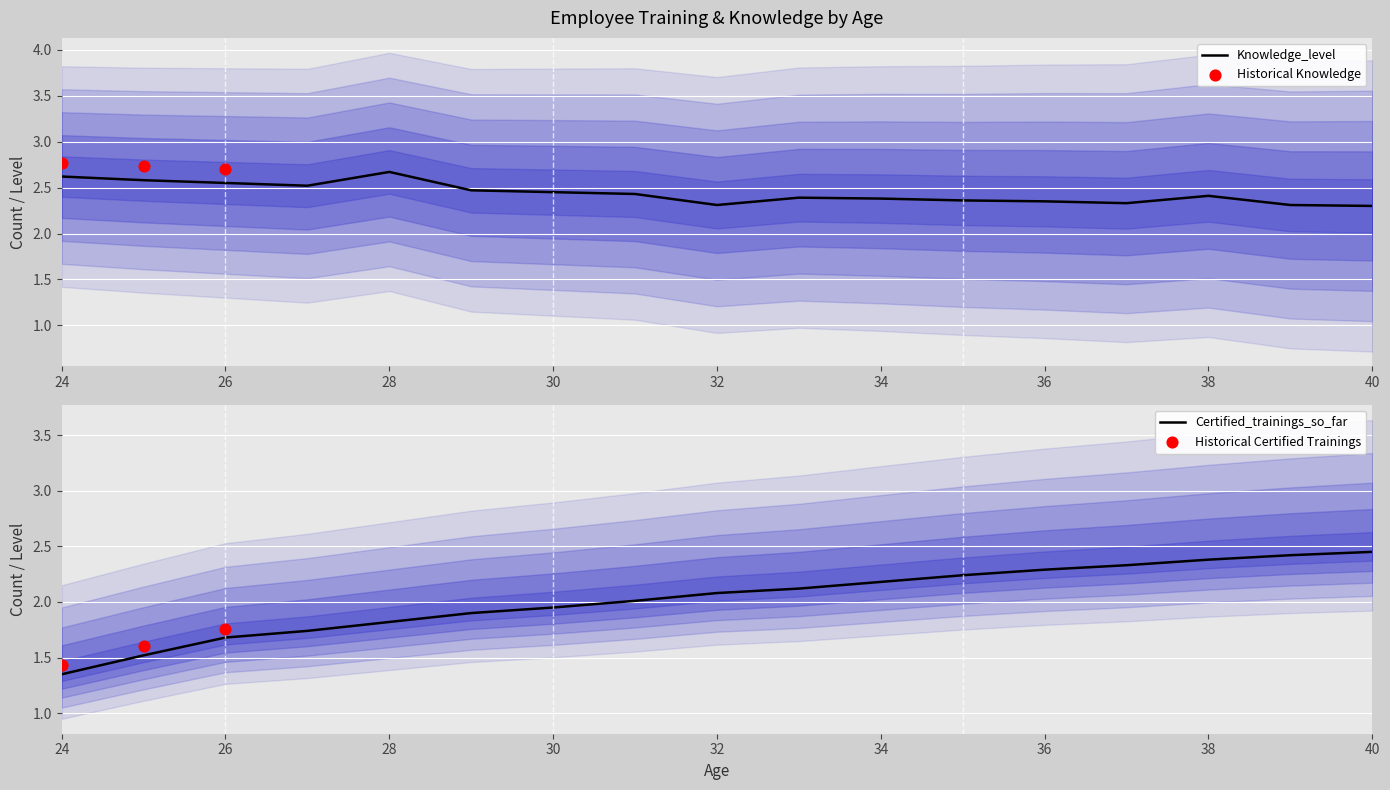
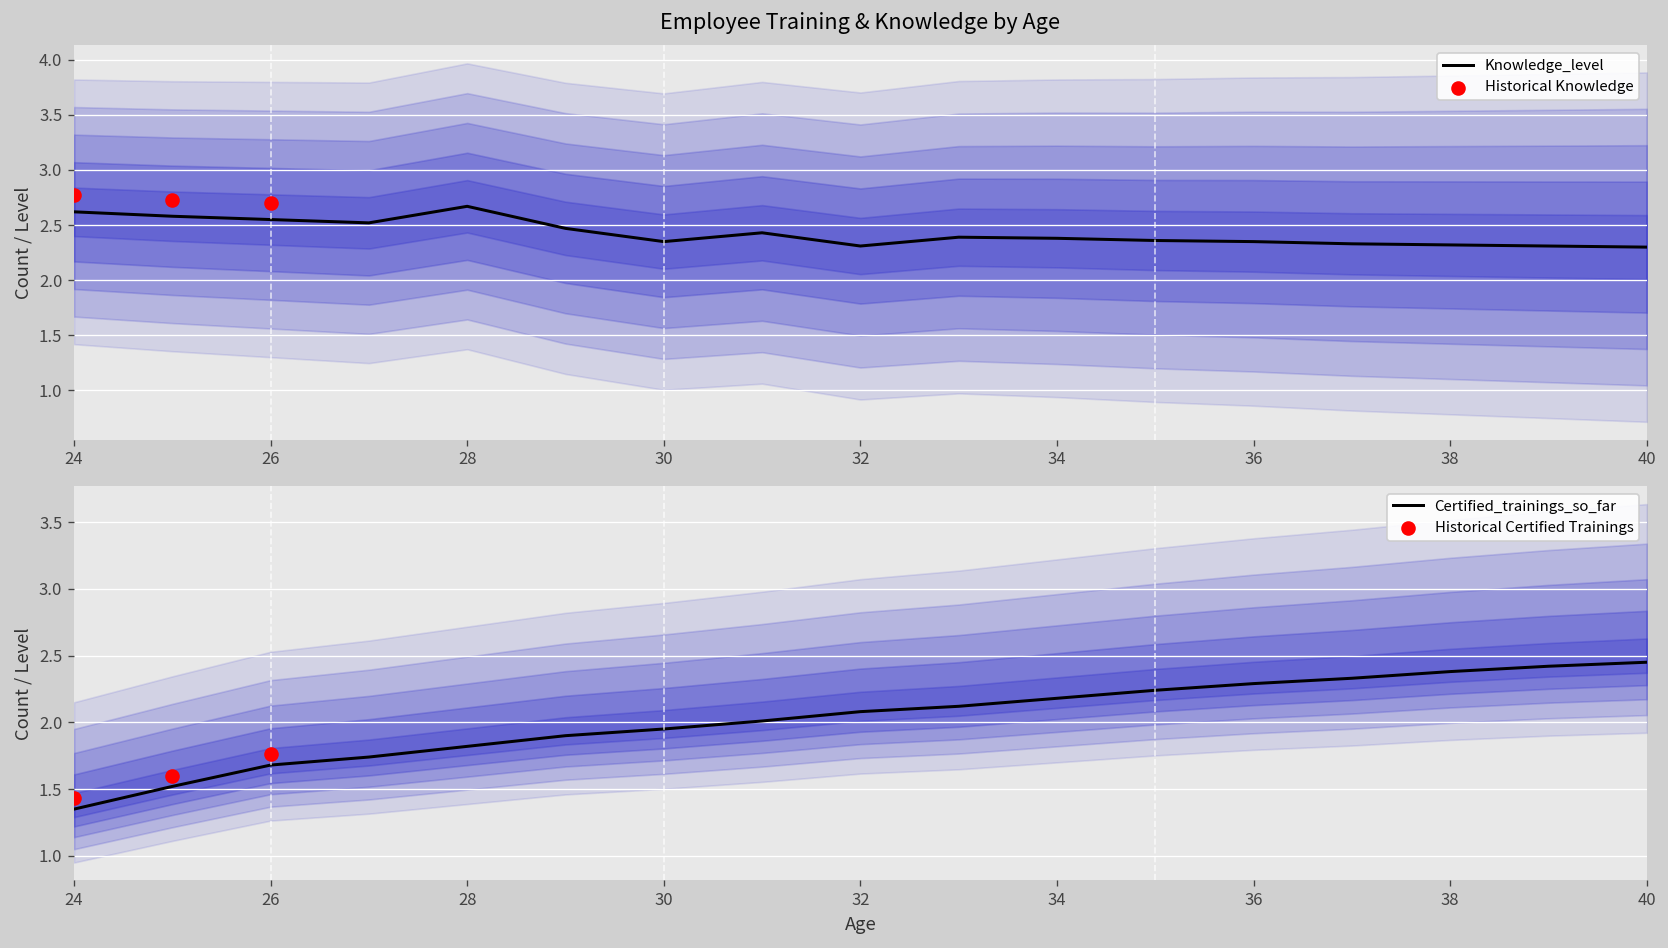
  {
    "Employee Training & Knowledge by Age": {
      "Knowledge_level": {
        "24": 2.6,
        "26": 2.6,
        "28": 2.7,
-       "30": 2.5,
+       "30": 2.4,
        "32": 2.3,
        "34": 2.4,
        "36": 2.4,
-       "38": 2.4,
+       "38": 2.3,
        "40": 2.3
      }
    }
  }
